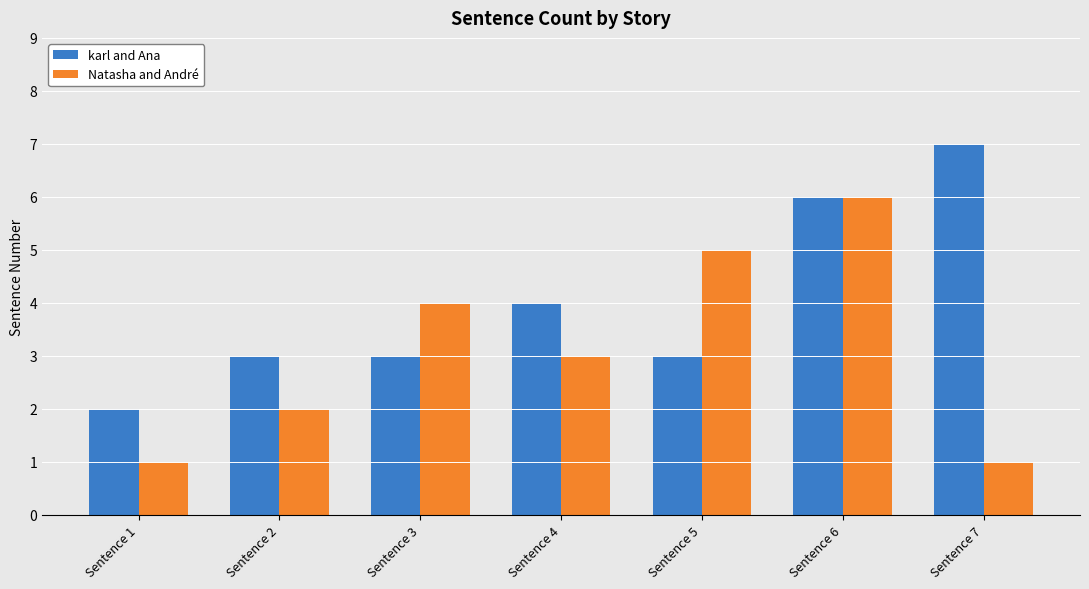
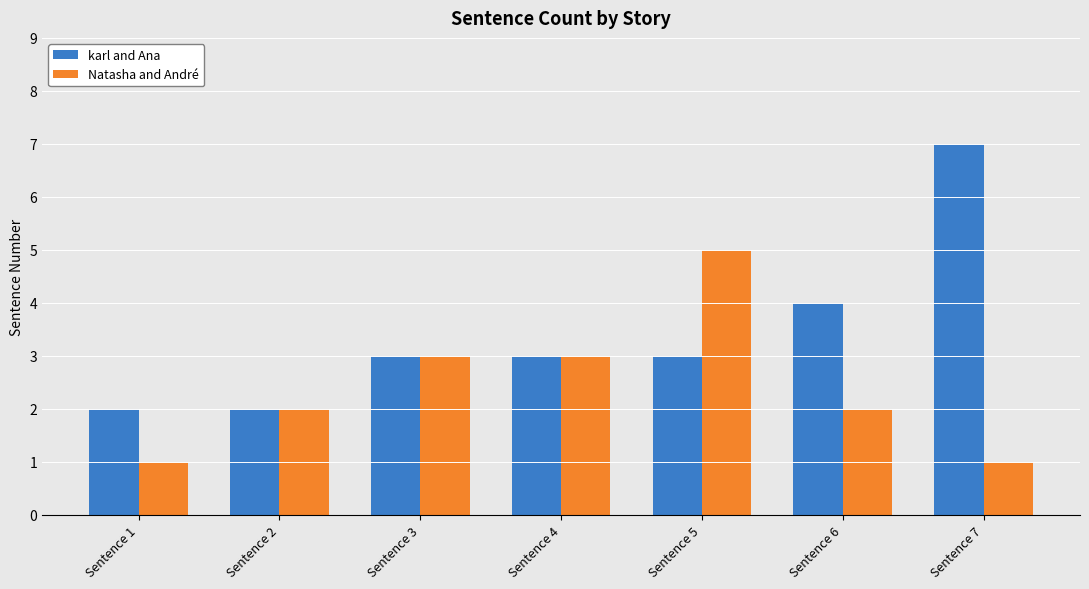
  {
    "karl and Ana": {
      "Sentence 1": 2,
-     "Sentence 2": 3,
+     "Sentence 2": 2,
      "Sentence 3": 3,
-     "Sentence 4": 4,
+     "Sentence 4": 3,
      "Sentence 5": 3,
-     "Sentence 6": 6,
+     "Sentence 6": 4,
      "Sentence 7": 7
    },
    "Natasha and André": {
      "Sentence 1": 1,
      "Sentence 2": 2,
-     "Sentence 3": 4,
+     "Sentence 3": 3,
      "Sentence 4": 3,
      "Sentence 5": 5,
-     "Sentence 6": 6,
+     "Sentence 6": 2,
      "Sentence 7": 1
    }
  }
